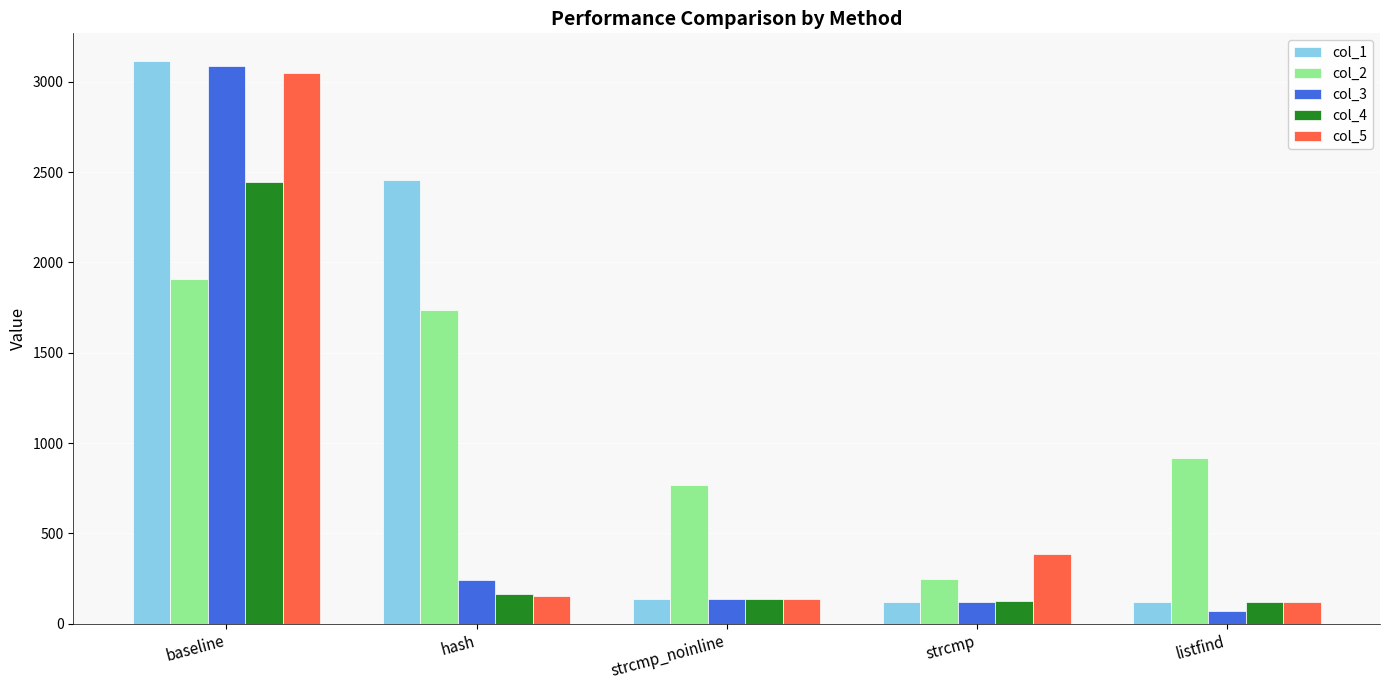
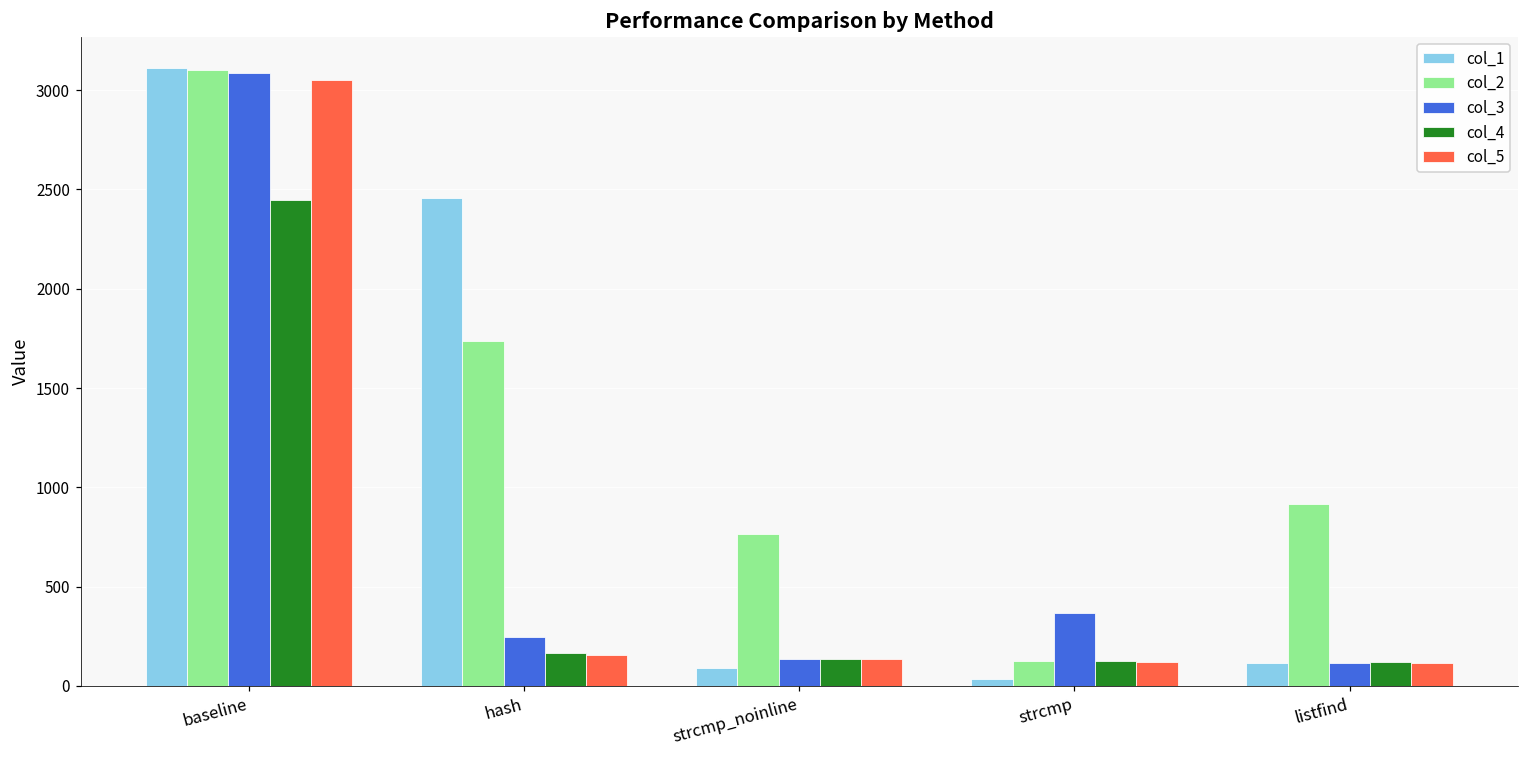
  {
    "col_1": {
      "baseline": 3110,
      "hash": 2460,
-     "strcmp_noinline": 140,
-     "strcmp": 120,
+     "strcmp_noinline": 90,
+     "strcmp": 40,
      "listfind": 120
    },
    "col_2": {
-     "baseline": 1910,
+     "baseline": 3100,
      "hash": 1740,
      "strcmp_noinline": 770,
-     "strcmp": 250,
+     "strcmp": 130,
      "listfind": 920
    },
    "col_3": {
      "baseline": 3090,
      "hash": 240,
      "strcmp_noinline": 140,
-     "strcmp": 120,
-     "listfind": 70
+     "strcmp": 370,
+     "listfind": 120
    },
    "col_4": {
      "baseline": 2450,
      "hash": 170,
      "strcmp_noinline": 140,
      "strcmp": 130,
      "listfind": 120
    },
    "col_5": {
      "baseline": 3050,
      "hash": 160,
      "strcmp_noinline": 130,
-     "strcmp": 390,
+     "strcmp": 120,
      "listfind": 120
    }
  }
